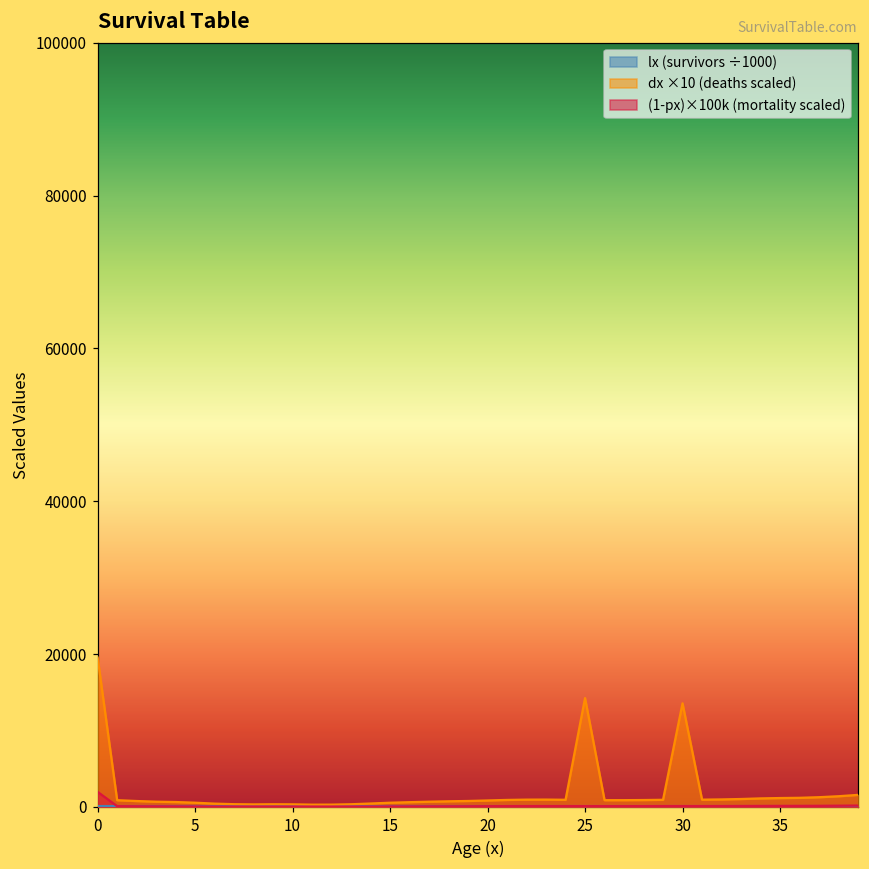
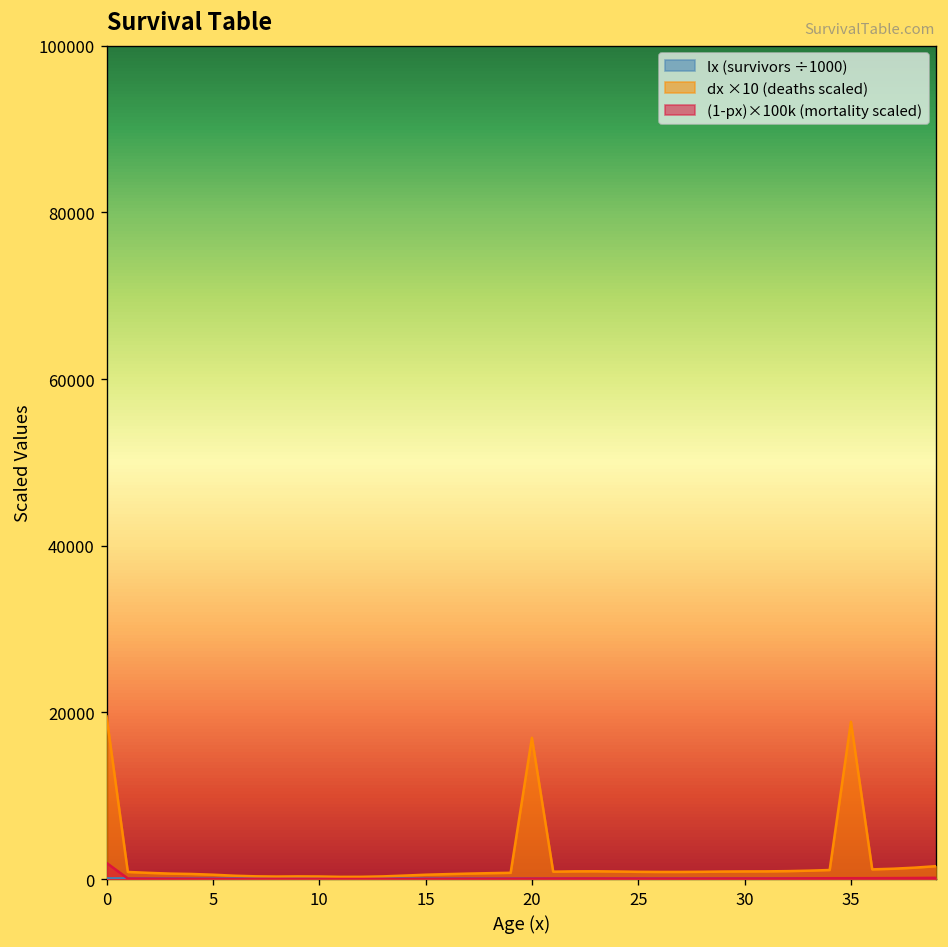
  {
    "lx (survivors ÷1000)": {
      "0": 0
    },
    "dx ×10 (deaths scaled)": {
      "0": 20000,
      "5": 1000,
      "15": 1000,
-     "20": 1000,
-     "25": 14000,
-     "30": 14000,
-     "35": 1000
+     "20": 17000,
+     "25": 1000,
+     "30": 1000,
+     "35": 19000
    },
    "(1-px)×100k (mortality scaled)": {
      "0": 2000
    }
  }
